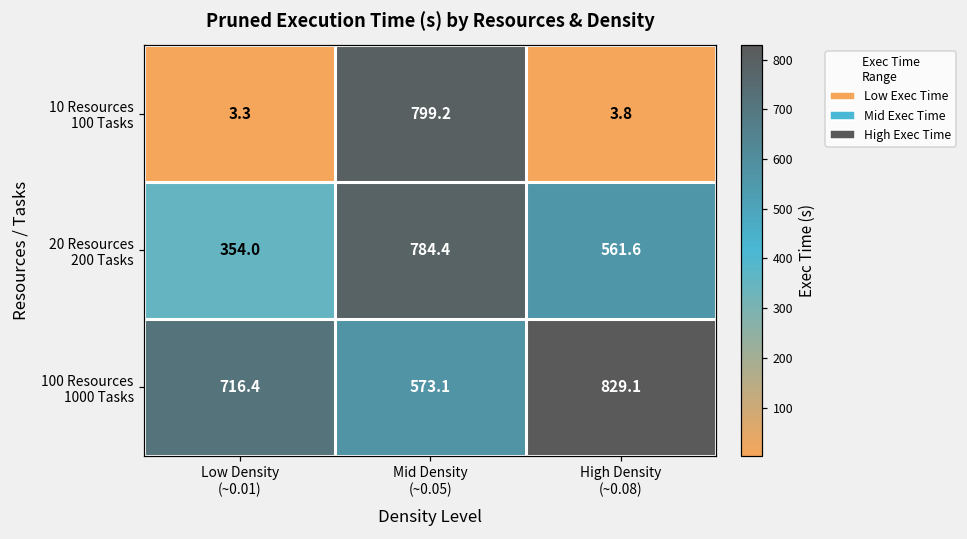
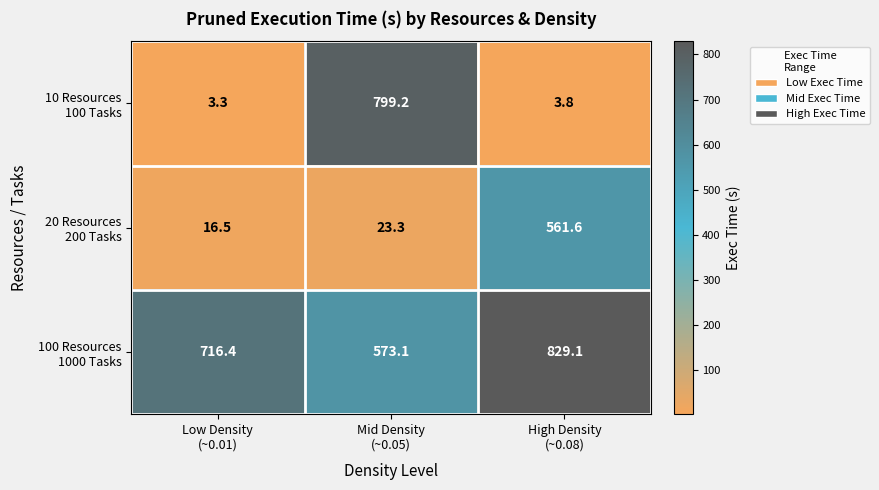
  {
    "10 Resources 100 Tasks": {
      "Low Density (~0.01)": 3.3,
      "Mid Density (~0.05)": 799.2,
      "High Density (~0.08)": 3.8
    },
    "20 Resources 200 Tasks": {
-     "Low Density (~0.01)": 354.0,
-     "Mid Density (~0.05)": 784.4,
+     "Low Density (~0.01)": 16.5,
+     "Mid Density (~0.05)": 23.3,
      "High Density (~0.08)": 561.6
    },
    "100 Resources 1000 Tasks": {
      "Low Density (~0.01)": 716.4,
      "Mid Density (~0.05)": 573.1,
      "High Density (~0.08)": 829.1
    }
  }
